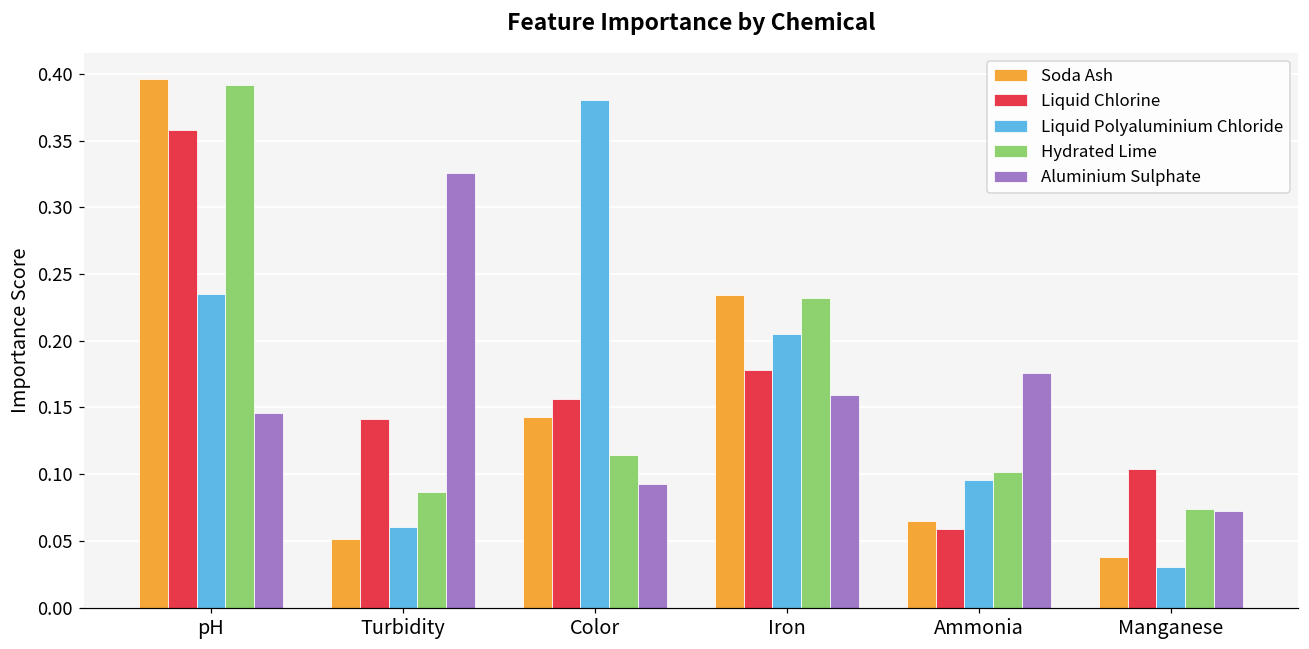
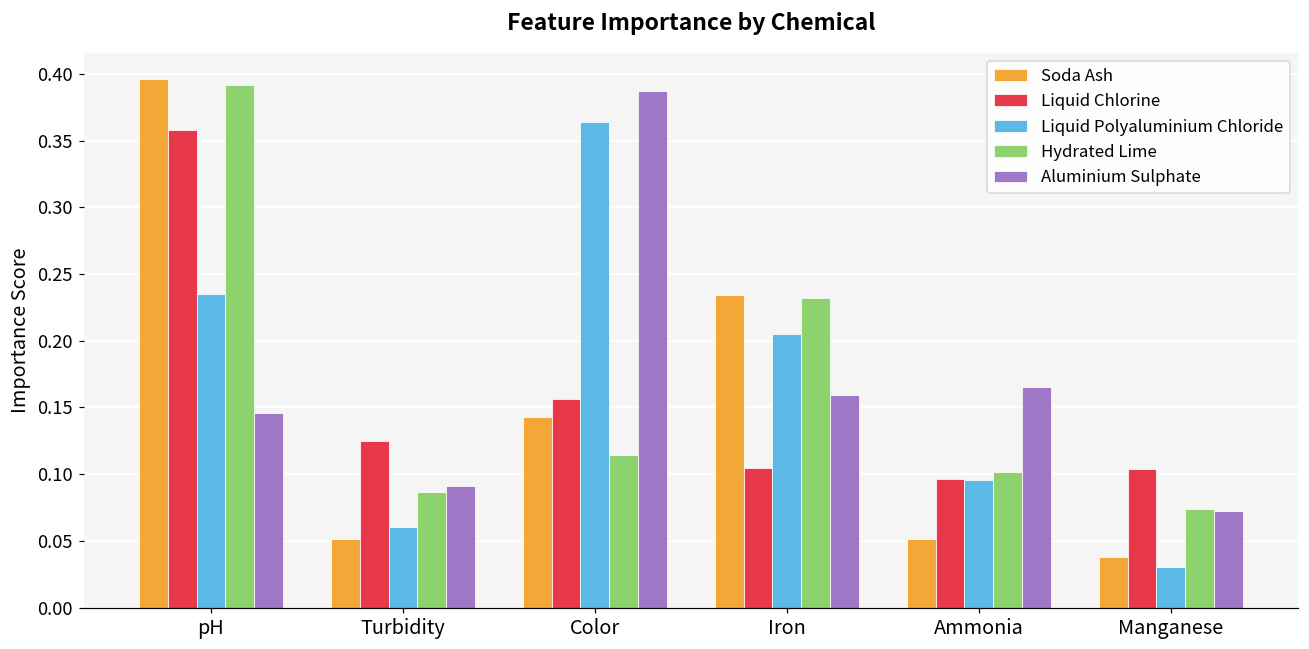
  {
    "Soda Ash": {
      "pH": 0.396,
      "Turbidity": 0.052,
      "Color": 0.143,
      "Iron": 0.234,
-     "Ammonia": 0.065,
+     "Ammonia": 0.051,
      "Manganese": 0.038
    },
    "Liquid Chlorine": {
      "pH": 0.358,
-     "Turbidity": 0.141,
+     "Turbidity": 0.125,
      "Color": 0.156,
-     "Iron": 0.178,
-     "Ammonia": 0.059,
+     "Iron": 0.105,
+     "Ammonia": 0.096,
      "Manganese": 0.104
    },
    "Liquid Polyaluminium Chloride": {
      "pH": 0.235,
      "Turbidity": 0.060,
-     "Color": 0.381,
+     "Color": 0.364,
      "Iron": 0.205,
      "Ammonia": 0.096,
      "Manganese": 0.030
    },
    "Hydrated Lime": {
      "pH": 0.392,
      "Turbidity": 0.086,
      "Color": 0.114,
      "Iron": 0.232,
      "Ammonia": 0.102,
      "Manganese": 0.074
    },
    "Aluminium Sulphate": {
      "pH": 0.146,
-     "Turbidity": 0.325,
-     "Color": 0.092,
+     "Turbidity": 0.091,
+     "Color": 0.387,
      "Iron": 0.159,
-     "Ammonia": 0.176,
+     "Ammonia": 0.165,
      "Manganese": 0.072
    }
  }
